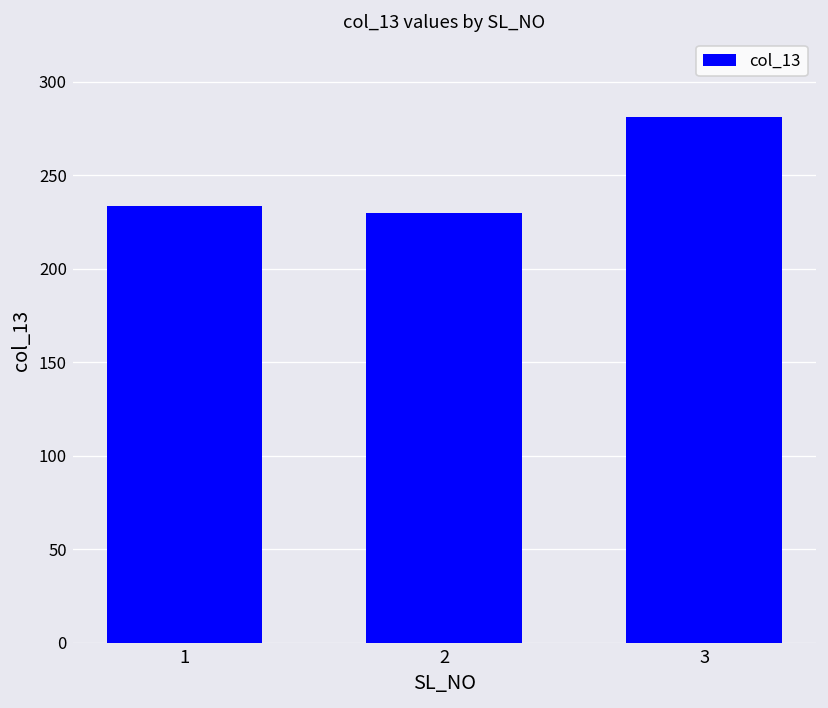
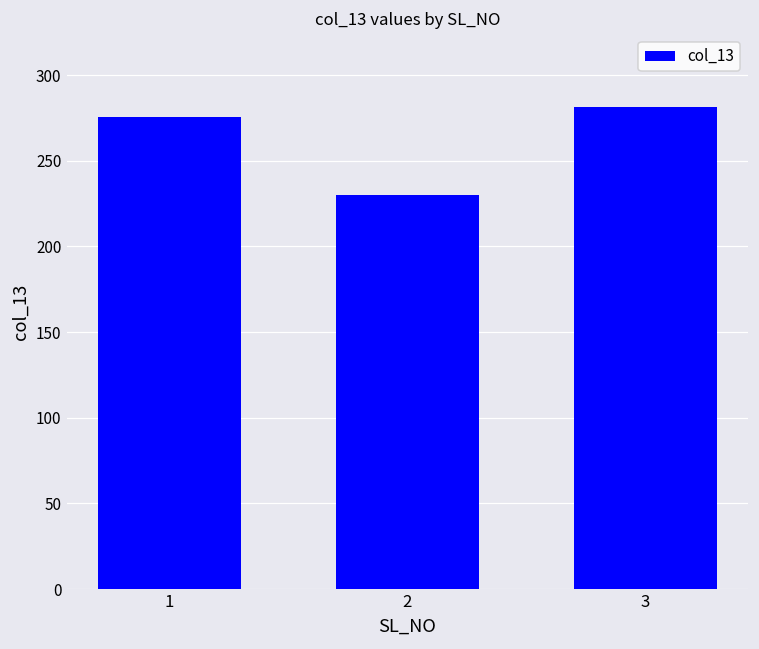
  {
-   "1": 234,
+   "1": 276,
    "2": 230,
    "3": 282
  }
